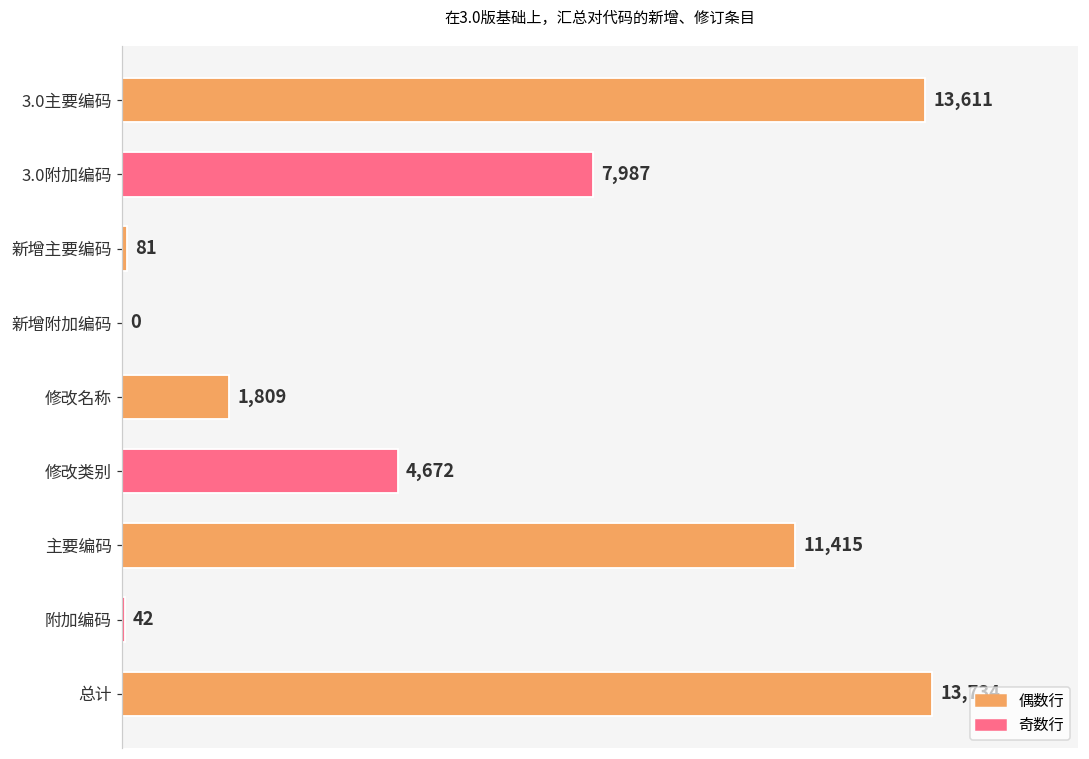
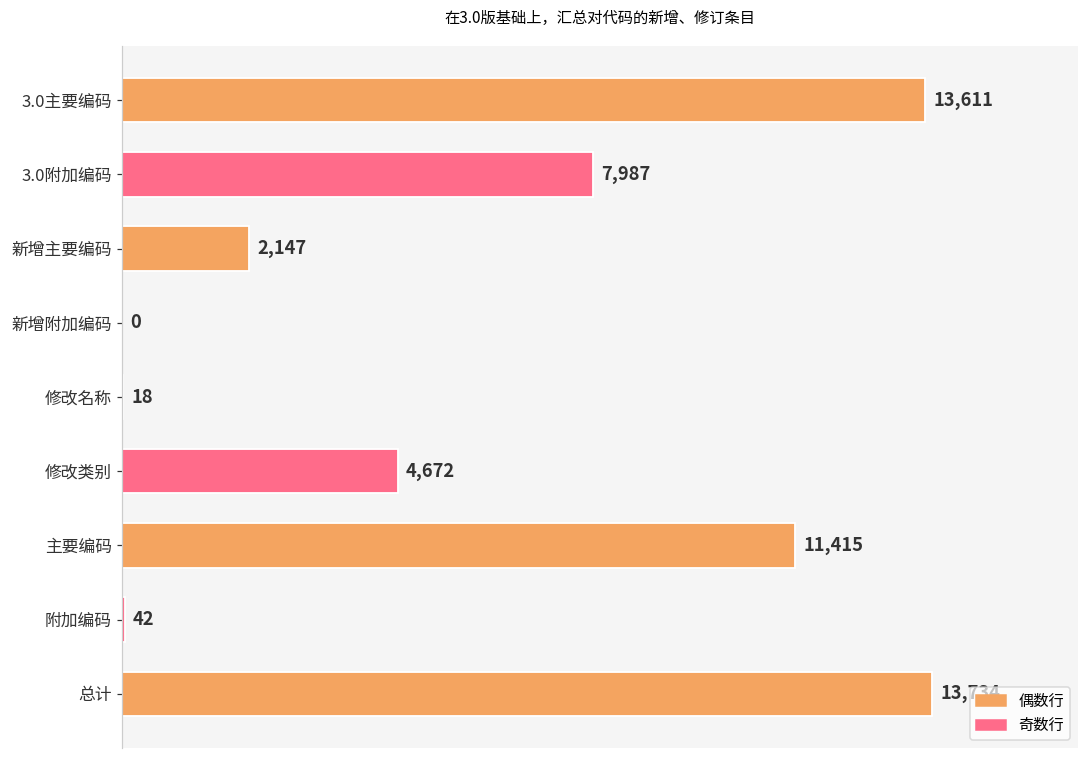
  {
    "3.0主要编码": "13,611",
    "3.0附加编码": "7,987",
-   "新增主要编码": "81",
+   "新增主要编码": "2,147",
    "新增附加编码": "0",
-   "修改名称": "1,809",
+   "修改名称": "18",
    "修改类别": "4,672",
    "主要编码": "11,415",
    "附加编码": "42"
  }
